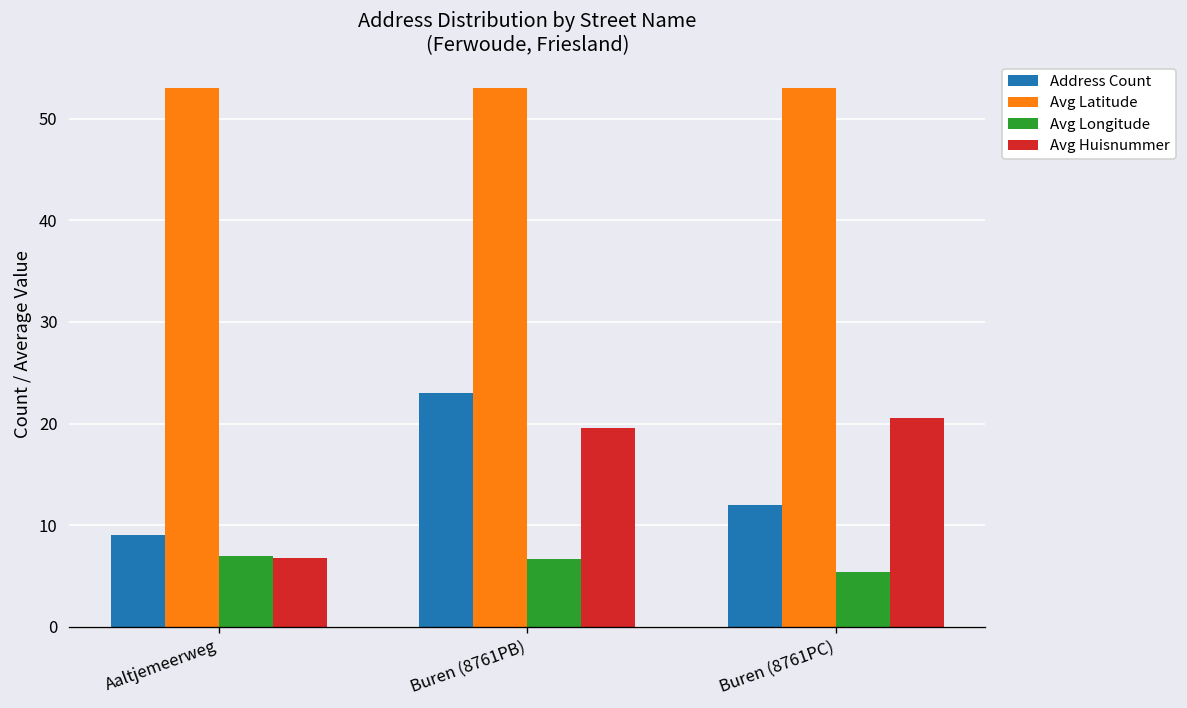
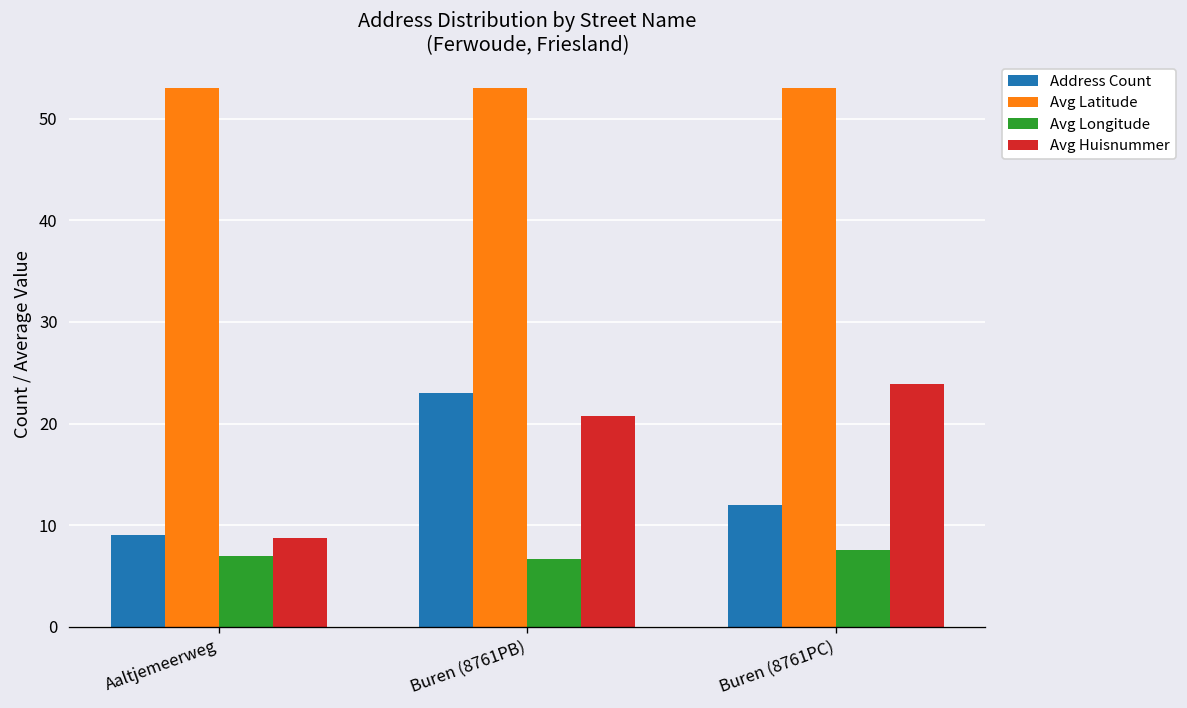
  {
    "Address Count": {
      "Aaltjemeerweg": 9,
      "Buren (8761PB)": 23,
      "Buren (8761PC)": 12
    },
    "Avg Latitude": {
      "Aaltjemeerweg": 53,
      "Buren (8761PB)": 53,
      "Buren (8761PC)": 53
    },
    "Avg Longitude": {
      "Aaltjemeerweg": 7,
      "Buren (8761PB)": 7,
-     "Buren (8761PC)": 5
+     "Buren (8761PC)": 8
    },
    "Avg Huisnummer": {
-     "Aaltjemeerweg": 7,
-     "Buren (8761PB)": 20,
-     "Buren (8761PC)": 21
+     "Aaltjemeerweg": 9,
+     "Buren (8761PB)": 21,
+     "Buren (8761PC)": 24
    }
  }
